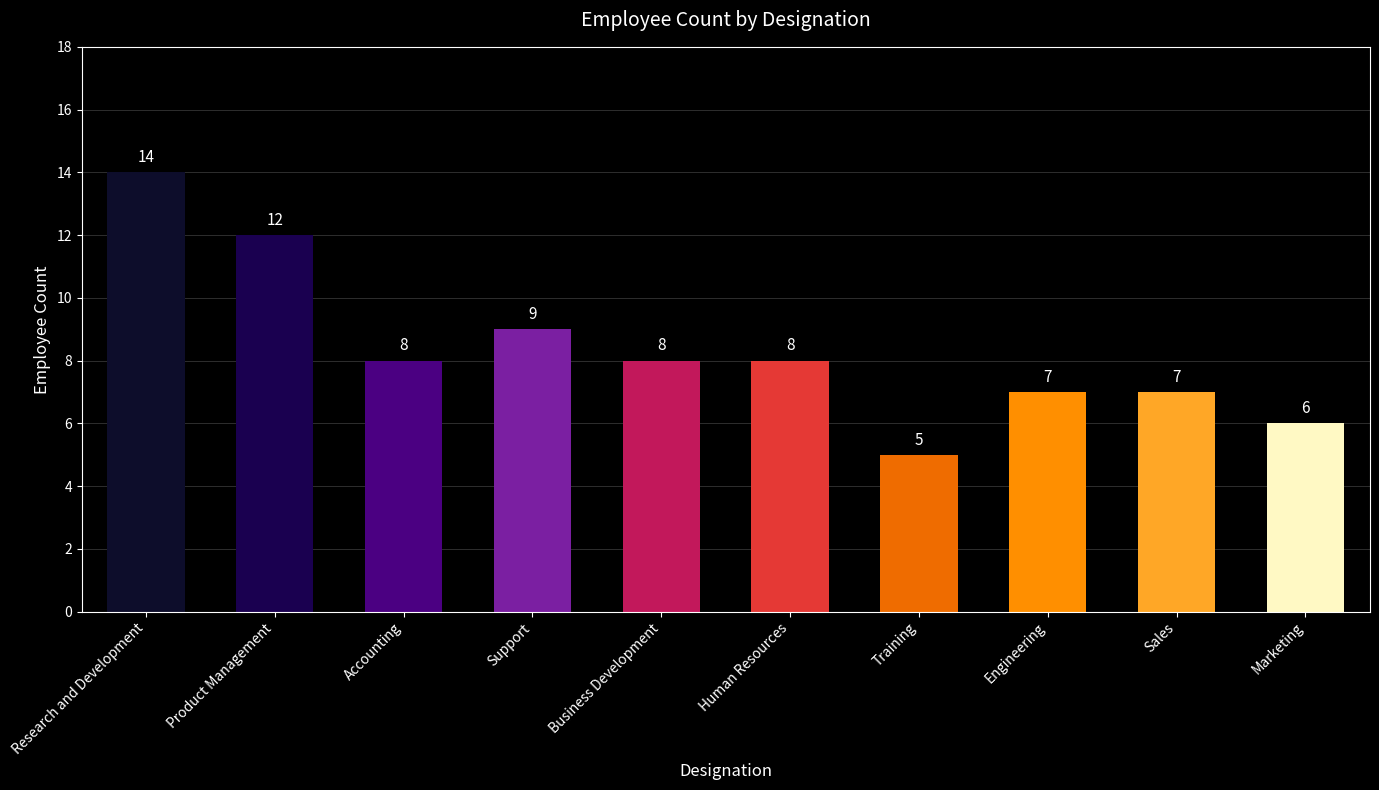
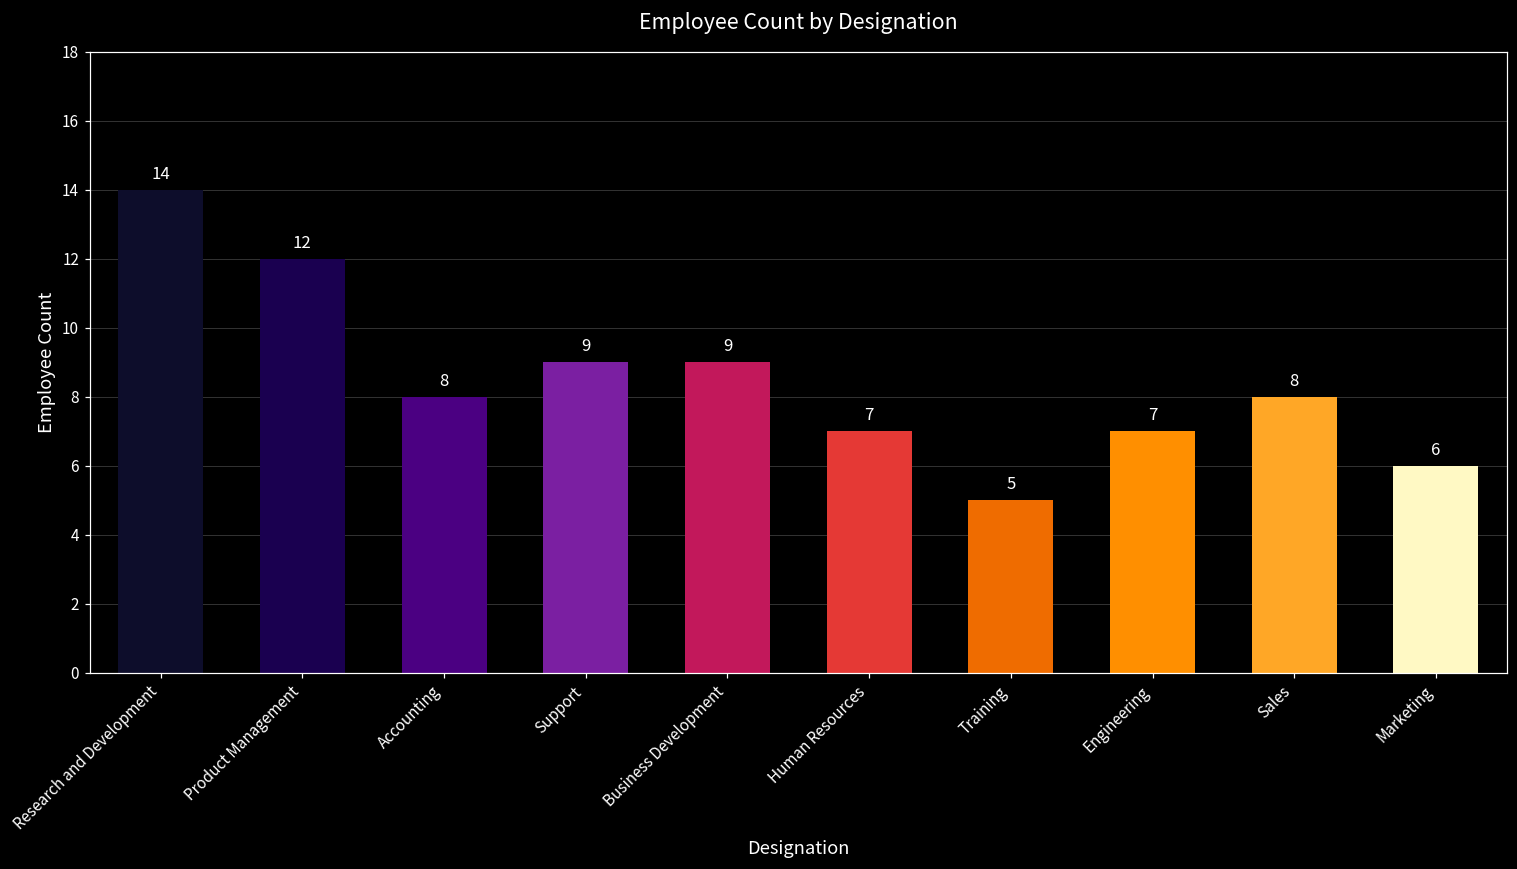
  {
    "Research and Development": 14,
    "Product Management": 12,
    "Accounting": 8,
    "Support": 9,
-   "Business Development": 8,
-   "Human Resources": 8,
+   "Business Development": 9,
+   "Human Resources": 7,
    "Training": 5,
    "Engineering": 7,
-   "Sales": 7,
+   "Sales": 8,
    "Marketing": 6
  }
